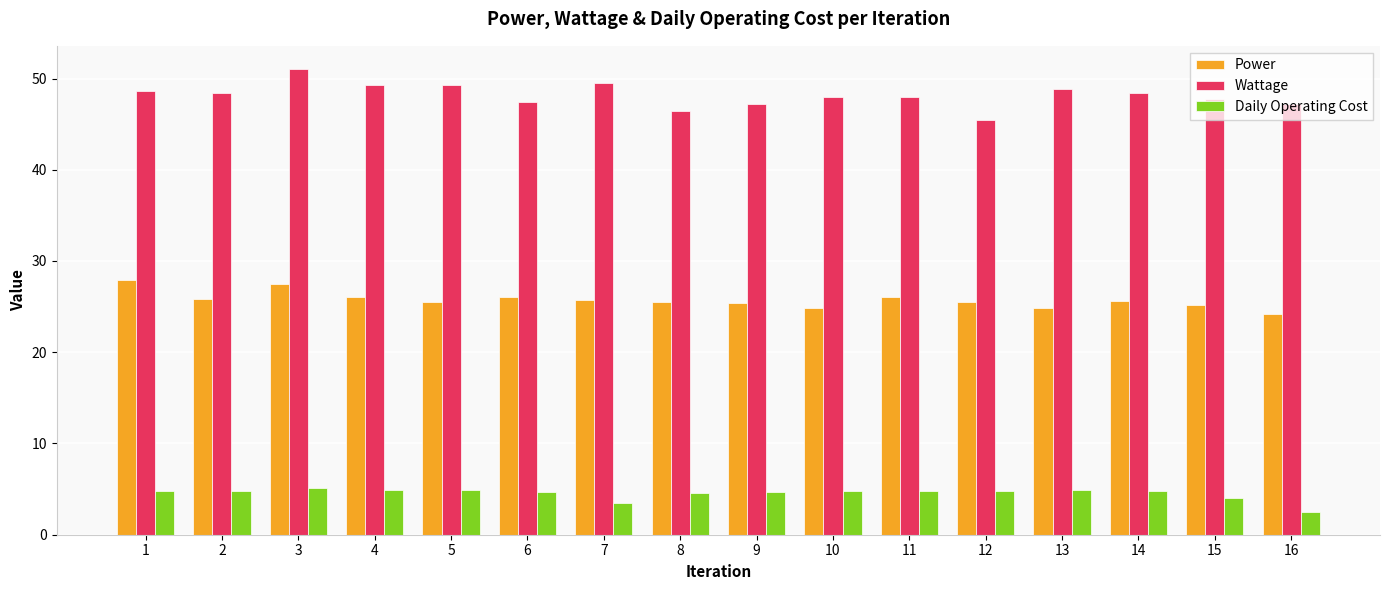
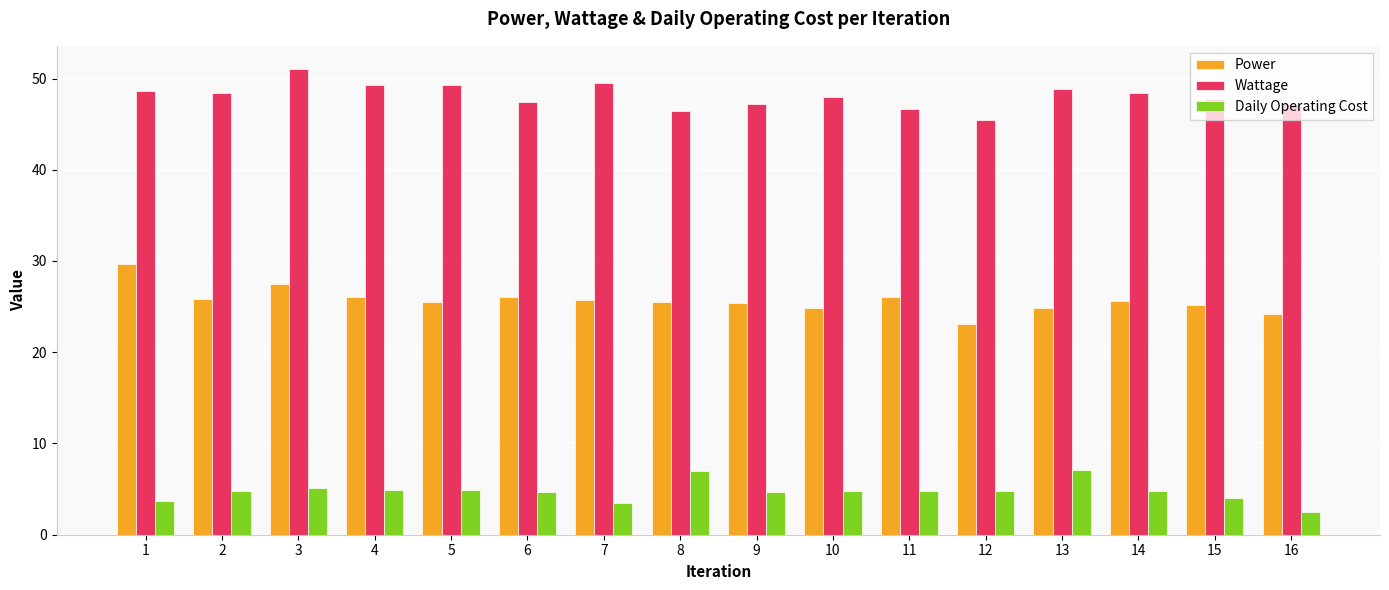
  {
    "Power": {
-     "1": 28,
+     "1": 30,
      "2": 26,
      "3": 28,
      "4": 26,
      "5": 26,
      "6": 26,
      "7": 26,
      "8": 26,
      "9": 25,
      "10": 25,
      "11": 26,
-     "12": 26,
+     "12": 23,
      "13": 25,
      "14": 26,
      "15": 25,
      "16": 24
    },
    "Wattage": {
      "1": 49,
      "2": 48,
      "3": 51,
      "4": 49,
      "5": 49,
      "6": 47,
      "7": 50,
      "8": 46,
      "9": 47,
      "10": 48,
-     "11": 48,
+     "11": 47,
      "12": 45,
      "13": 49,
      "14": 48
    },
    "Daily Operating Cost": {
-     "1": 5,
+     "1": 4,
      "2": 5,
      "3": 5,
      "4": 5,
      "5": 5,
      "6": 5,
      "7": 3,
-     "8": 5,
+     "8": 7,
      "9": 5,
      "10": 5,
      "11": 5,
      "12": 5,
-     "13": 5,
+     "13": 7,
      "14": 5,
      "15": 4,
      "16": 2
    }
  }
